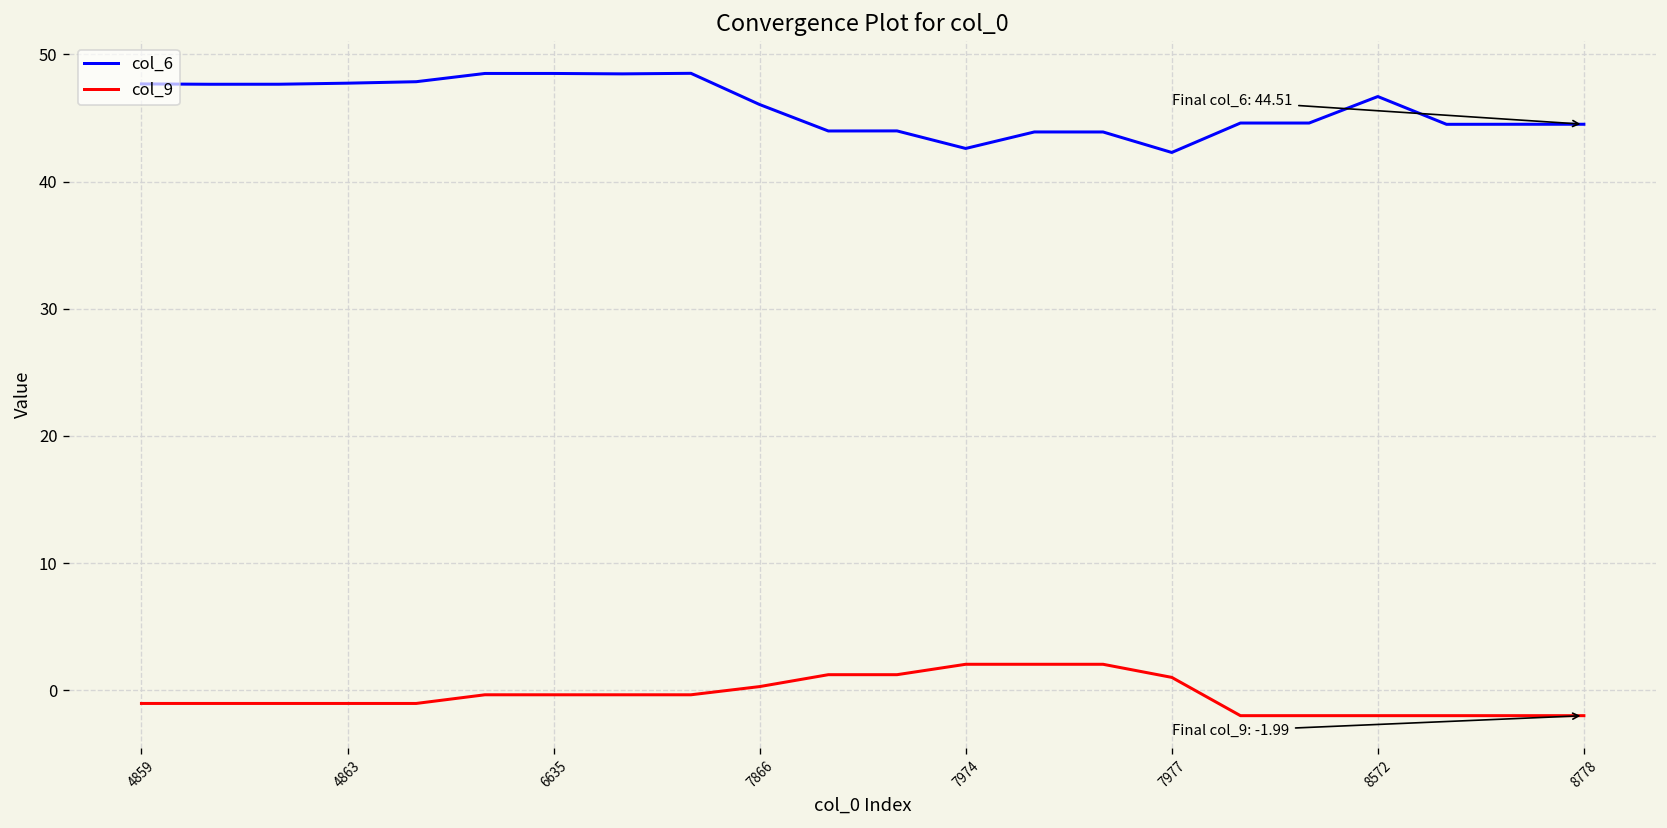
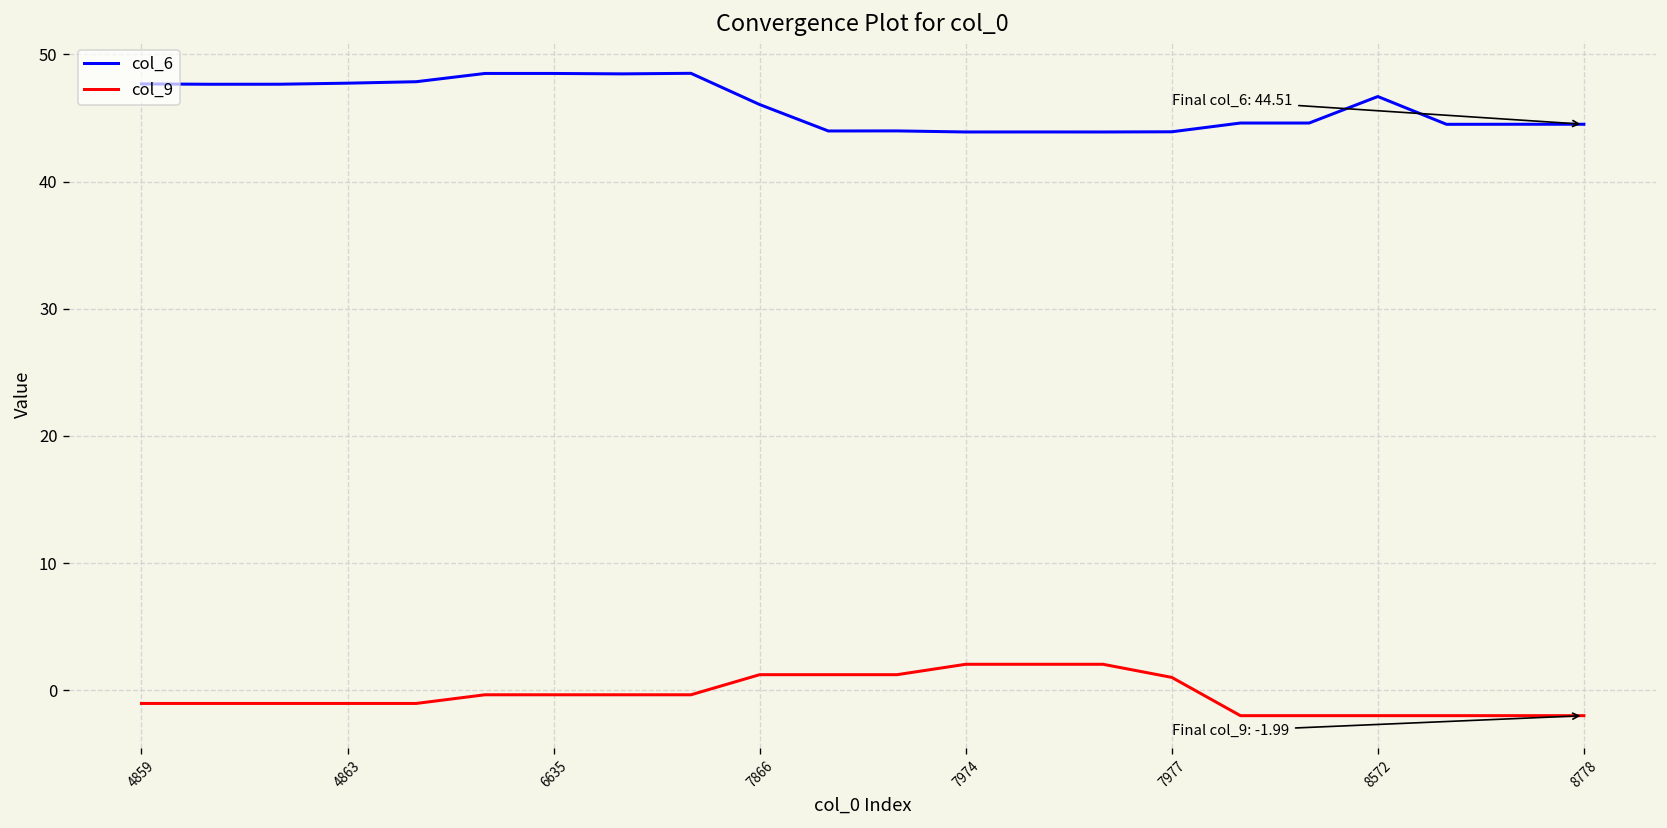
  {
    "col_6": {
      "4863": 47.7,
      "6635": 48.5,
      "7866": 46.1,
-     "7974": 42.6,
-     "7977": 42.3,
+     "7974": 43.9,
+     "7977": 43.9,
      "8778": 44.5
    },
    "col_9": {
      "4859": -1.0,
      "4863": -1.0,
      "6635": -0.3,
-     "7866": 0.3,
+     "7866": 1.2,
      "7974": 2.1,
      "7977": 1.0,
      "8778": -2.0
    }
  }
